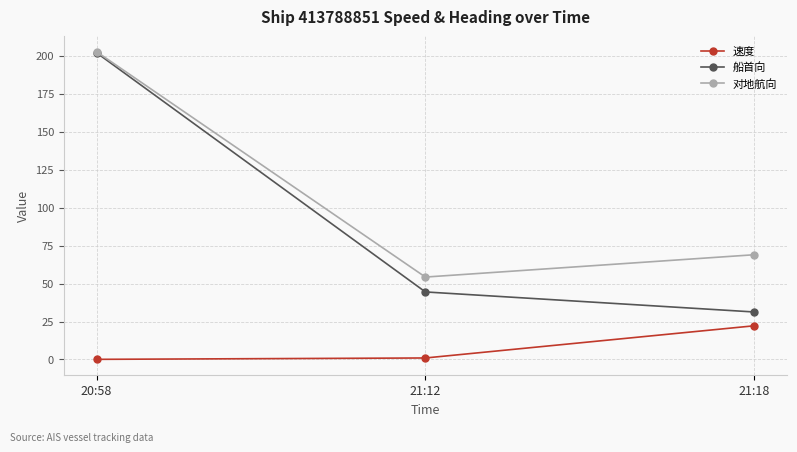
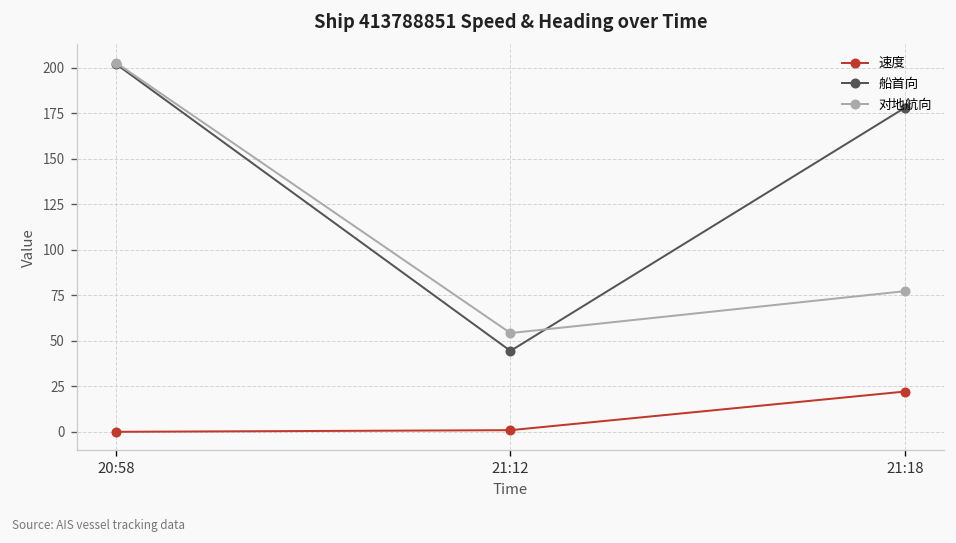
  {
    "速度": {
      "20:58": 0,
      "21:12": 1,
      "21:18": 22
    },
    "船首向": {
      "21:12": 45,
-     "21:18": 31
+     "21:18": 178
    },
    "对地航向": {
      "21:12": 54,
-     "21:18": 69
+     "21:18": 77
    }
  }
